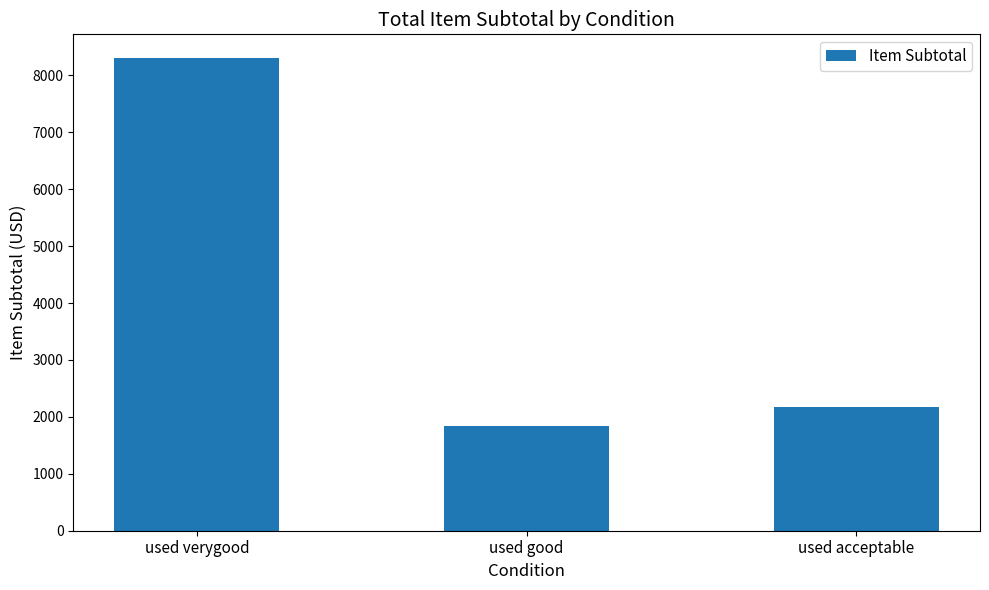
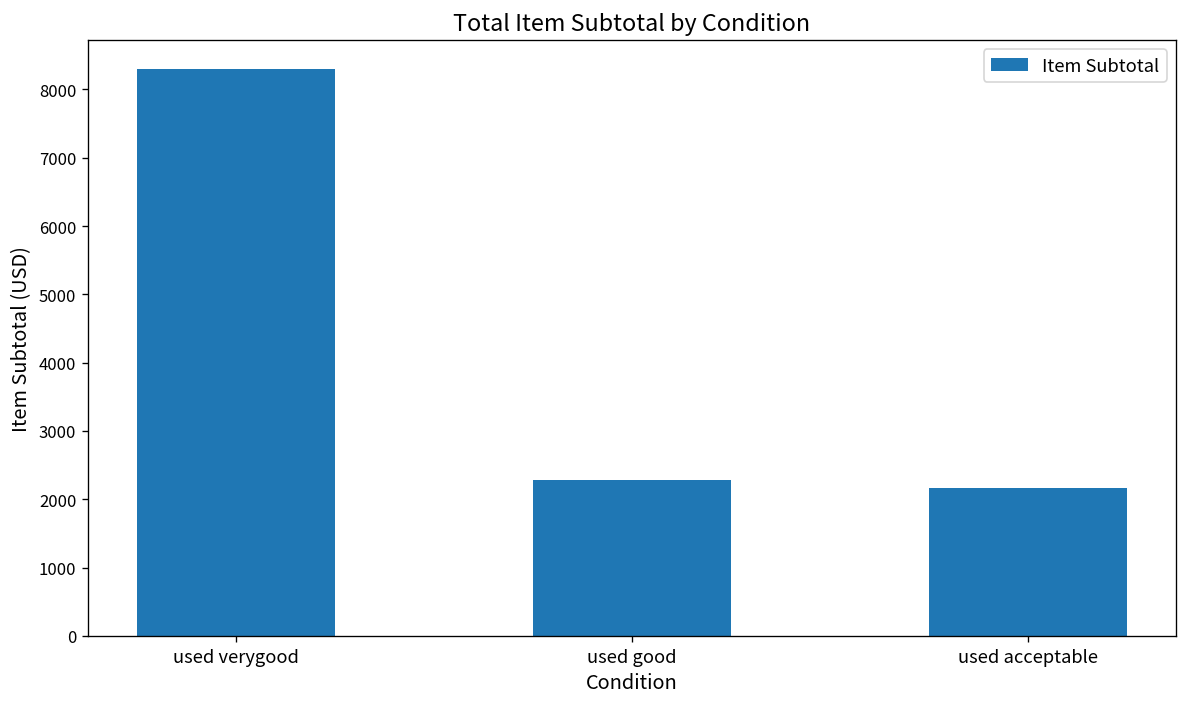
  {
    "used verygood": 8300,
-   "used good": 1800,
+   "used good": 2300,
    "used acceptable": 2200
  }
